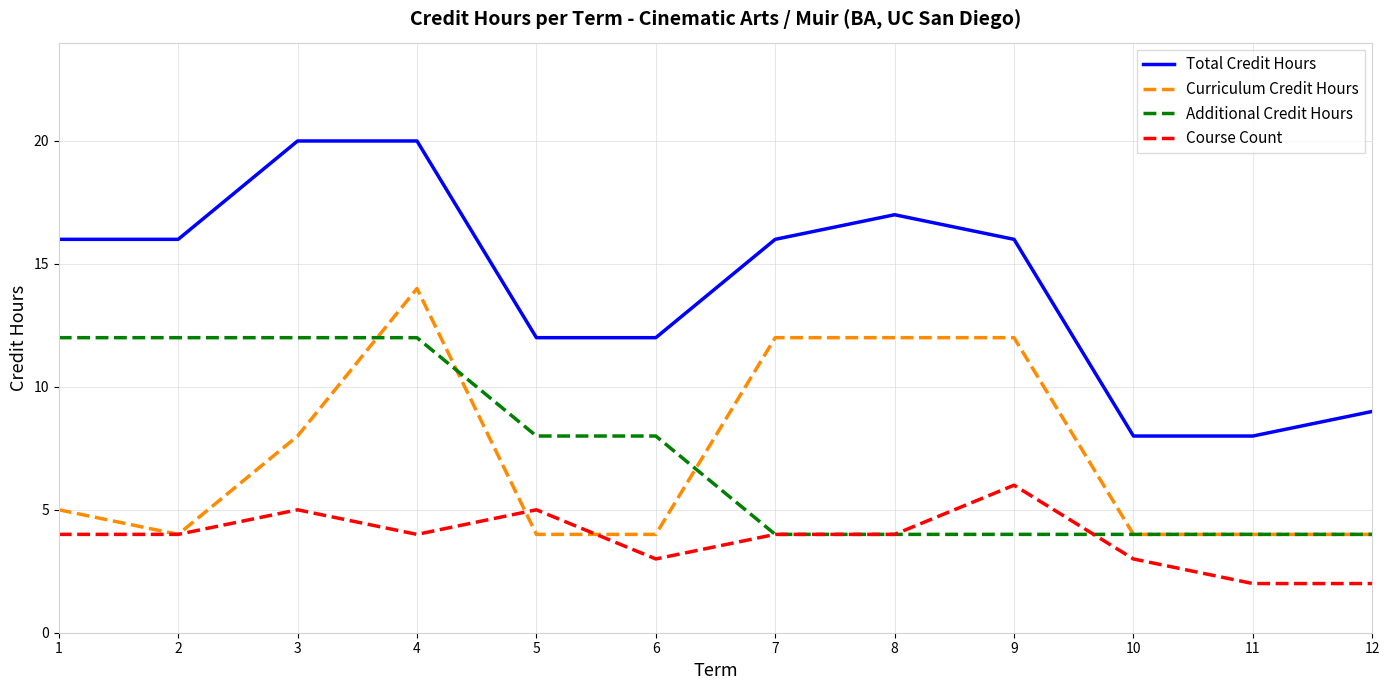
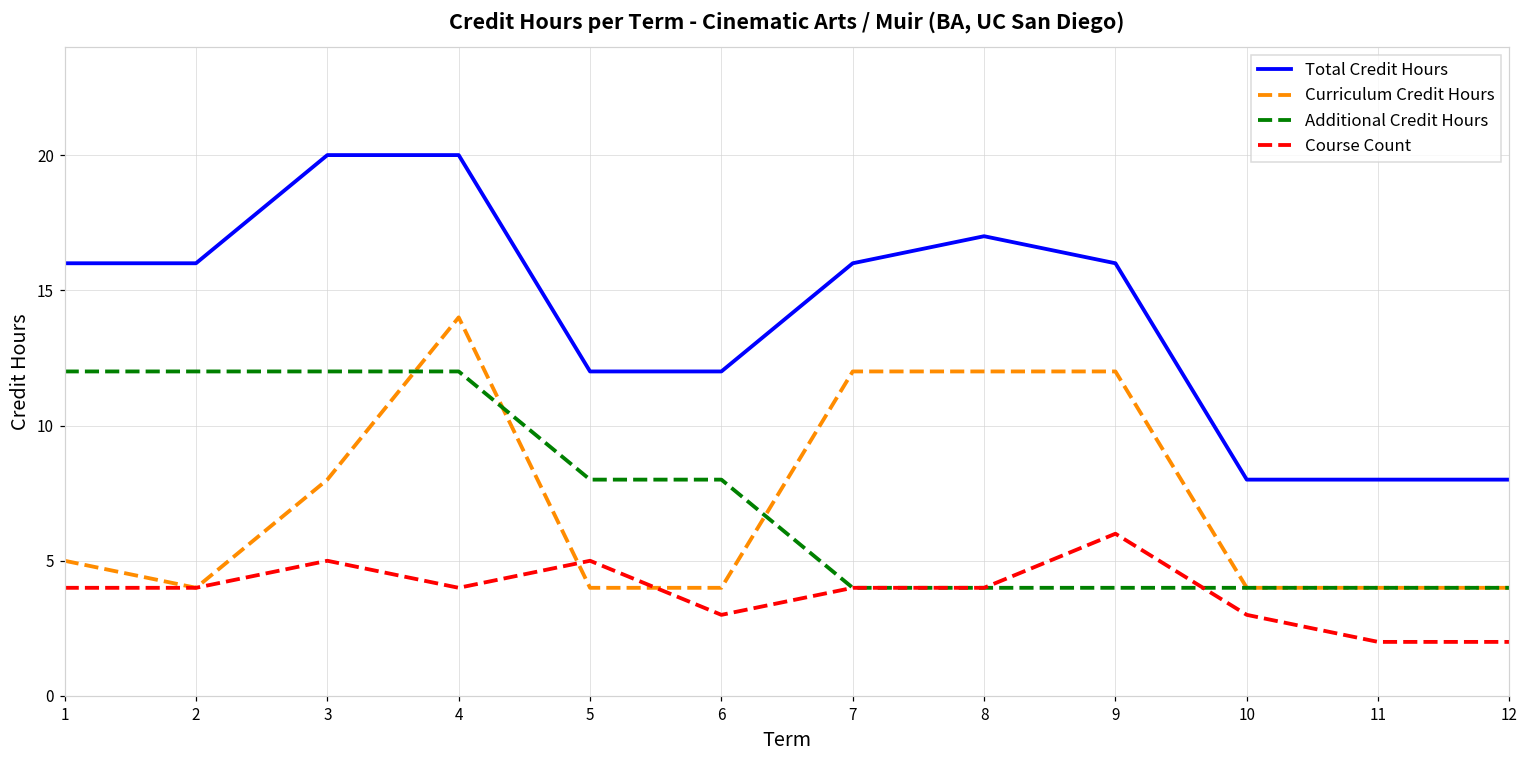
  {
    "Total Credit Hours": {
      "1": 16,
      "2": 16,
      "3": 20,
      "4": 20,
      "5": 12,
      "6": 12,
      "7": 16,
      "8": 17,
      "9": 16,
      "10": 8,
      "11": 8,
-     "12": 9
+     "12": 8
    },
    "Curriculum Credit Hours": {
      "1": 5,
      "3": 8,
      "4": 14,
      "5": 4,
      "6": 4,
      "7": 12,
      "8": 12,
      "9": 12
    },
    "Additional Credit Hours": {
      "1": 12,
      "2": 12,
      "3": 12,
      "4": 12,
      "5": 8,
      "6": 8,
      "9": 4
    },
    "Course Count": {
      "1": 4,
      "3": 5,
      "4": 4,
      "5": 5,
      "6": 3,
      "9": 6,
      "10": 3,
      "11": 2,
      "12": 2
    }
  }
